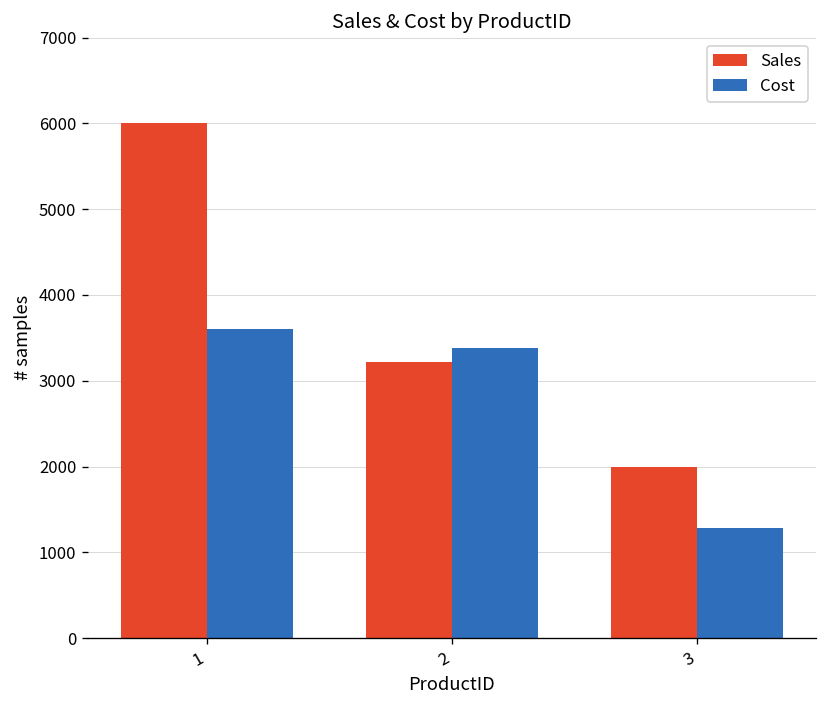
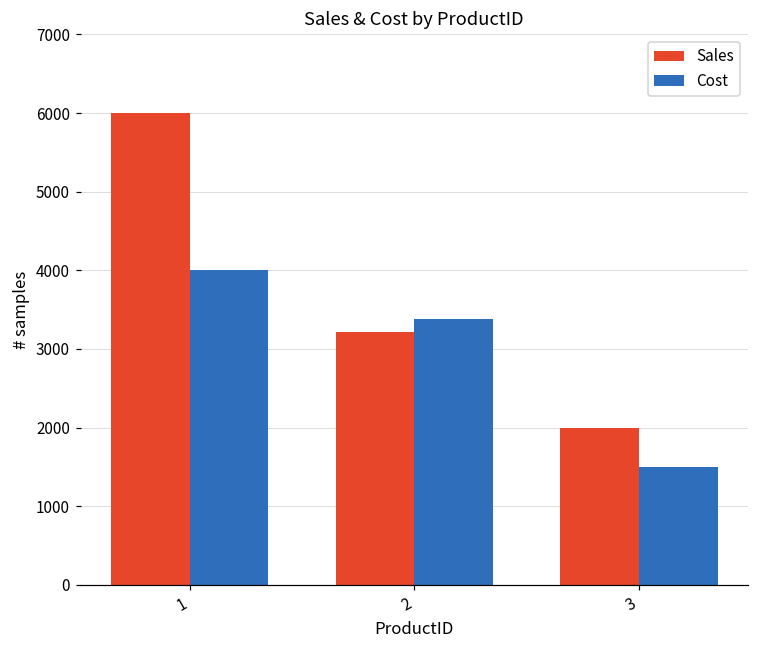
  {
    "Sales": {
      "1": 6000,
      "2": 3200,
      "3": 2000
    },
    "Cost": {
-     "1": 3600,
+     "1": 4000,
      "2": 3400,
-     "3": 1300
+     "3": 1500
    }
  }
